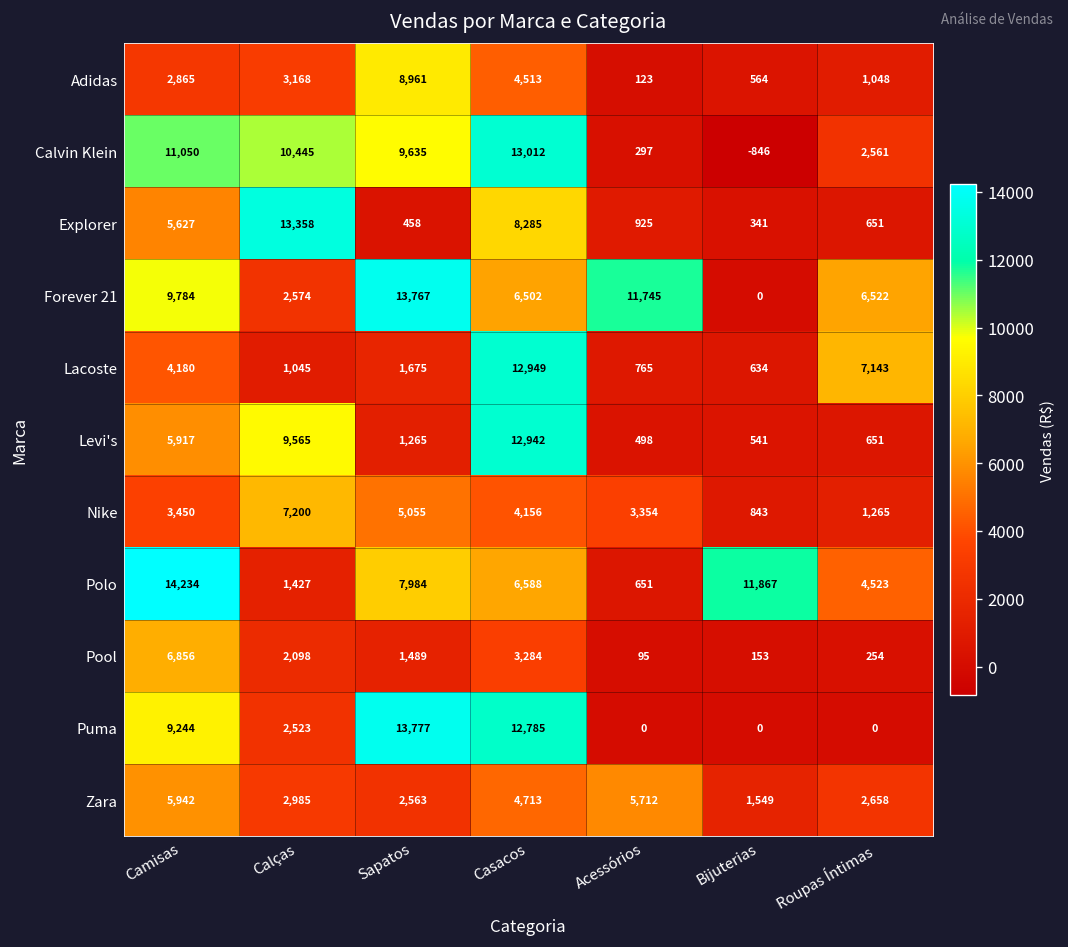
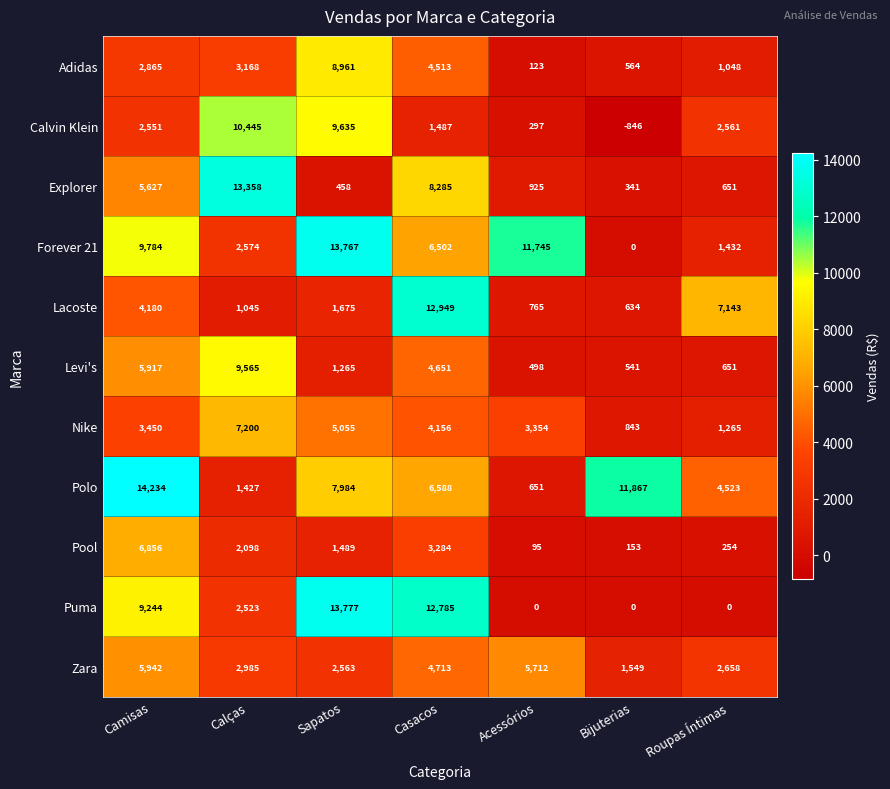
  {
    "Adidas": {
      "Camisas": "2,865",
      "Calças": "3,168",
      "Sapatos": "8,961",
      "Casacos": "4,513",
      "Acessórios": "123",
      "Bijuterias": "564",
      "Roupas Íntimas": "1,048"
    },
    "Calvin Klein": {
-     "Camisas": "11,050",
+     "Camisas": "2,551",
      "Calças": "10,445",
      "Sapatos": "9,635",
-     "Casacos": "13,012",
+     "Casacos": "1,487",
      "Acessórios": "297",
      "Bijuterias": "-846",
      "Roupas Íntimas": "2,561"
    },
    "Explorer": {
      "Camisas": "5,627",
      "Calças": "13,358",
      "Sapatos": "458",
      "Casacos": "8,285",
      "Acessórios": "925",
      "Bijuterias": "341",
      "Roupas Íntimas": "651"
    },
    "Forever 21": {
      "Camisas": "9,784",
      "Calças": "2,574",
      "Sapatos": "13,767",
      "Casacos": "6,502",
      "Acessórios": "11,745",
      "Bijuterias": "0",
-     "Roupas Íntimas": "6,522"
+     "Roupas Íntimas": "1,432"
    },
    "Lacoste": {
      "Camisas": "4,180",
      "Calças": "1,045",
      "Sapatos": "1,675",
      "Casacos": "12,949",
      "Acessórios": "765",
      "Bijuterias": "634",
      "Roupas Íntimas": "7,143"
    },
    "Levi's": {
      "Camisas": "5,917",
      "Calças": "9,565",
      "Sapatos": "1,265",
-     "Casacos": "12,942",
+     "Casacos": "4,651",
      "Acessórios": "498",
      "Bijuterias": "541",
      "Roupas Íntimas": "651"
    },
    "Nike": {
      "Camisas": "3,450",
      "Calças": "7,200",
      "Sapatos": "5,055",
      "Casacos": "4,156",
      "Acessórios": "3,354",
      "Bijuterias": "843",
      "Roupas Íntimas": "1,265"
    },
    "Polo": {
      "Camisas": "14,234",
      "Calças": "1,427",
      "Sapatos": "7,984",
      "Casacos": "6,588",
      "Acessórios": "651",
      "Bijuterias": "11,867",
      "Roupas Íntimas": "4,523"
    },
    "Pool": {
      "Camisas": "6,856",
      "Calças": "2,098",
      "Sapatos": "1,489",
      "Casacos": "3,284",
      "Acessórios": "95",
      "Bijuterias": "153",
      "Roupas Íntimas": "254"
    },
    "Puma": {
      "Camisas": "9,244",
      "Calças": "2,523",
      "Sapatos": "13,777",
      "Casacos": "12,785",
      "Acessórios": "0",
      "Bijuterias": "0",
      "Roupas Íntimas": "0"
    },
    "Zara": {
      "Camisas": "5,942",
      "Calças": "2,985",
      "Sapatos": "2,563",
      "Casacos": "4,713",
      "Acessórios": "5,712",
      "Bijuterias": "1,549",
      "Roupas Íntimas": "2,658"
    }
  }
